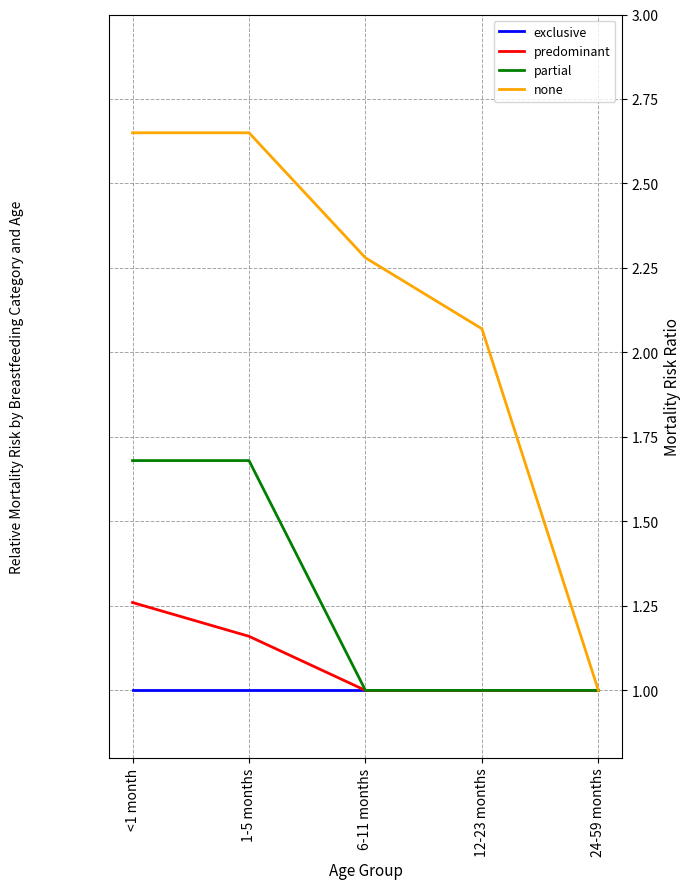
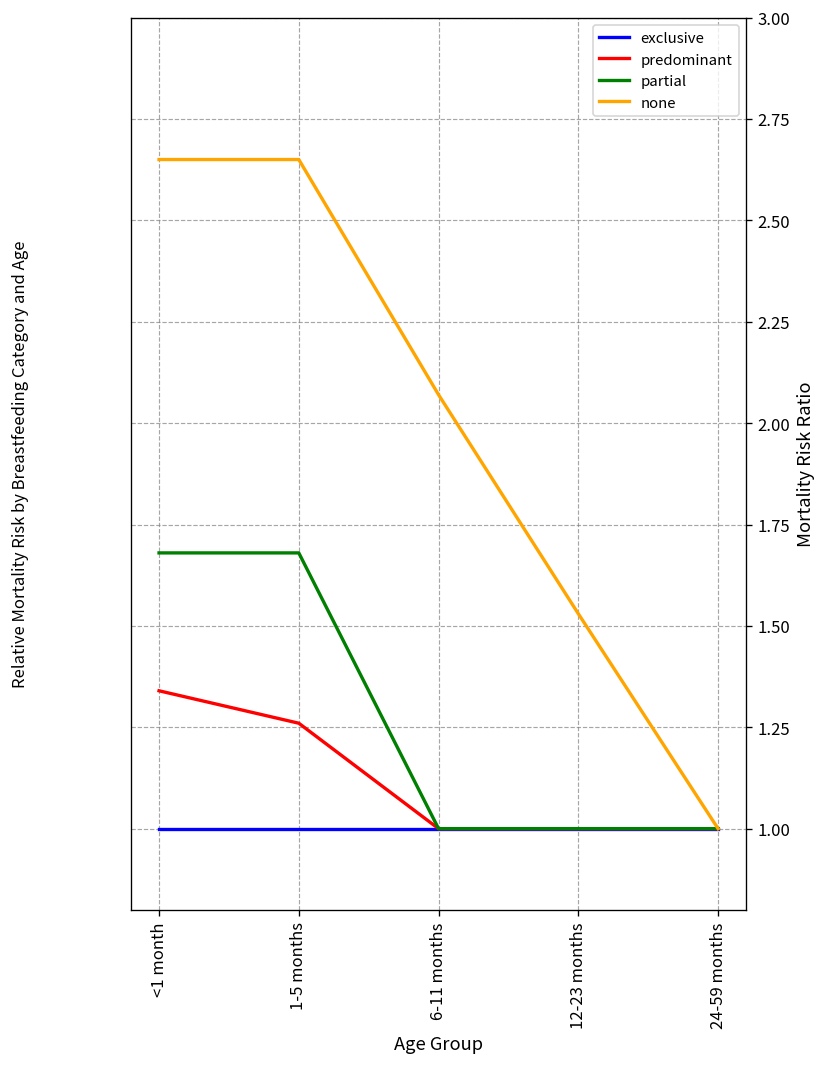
  {
    "exclusive": {
      "<1 month": 1.00,
      "1-5 months": 1.00
    },
    "predominant": {
-     "<1 month": 1.26,
-     "1-5 months": 1.16
+     "<1 month": 1.34,
+     "1-5 months": 1.26
    },
    "partial": {
      "<1 month": 1.68,
      "1-5 months": 1.68
    },
    "none": {
      "<1 month": 2.65,
      "1-5 months": 2.65,
-     "6-11 months": 2.28,
-     "12-23 months": 2.07
+     "6-11 months": 2.07,
+     "12-23 months": 1.53
    }
  }
